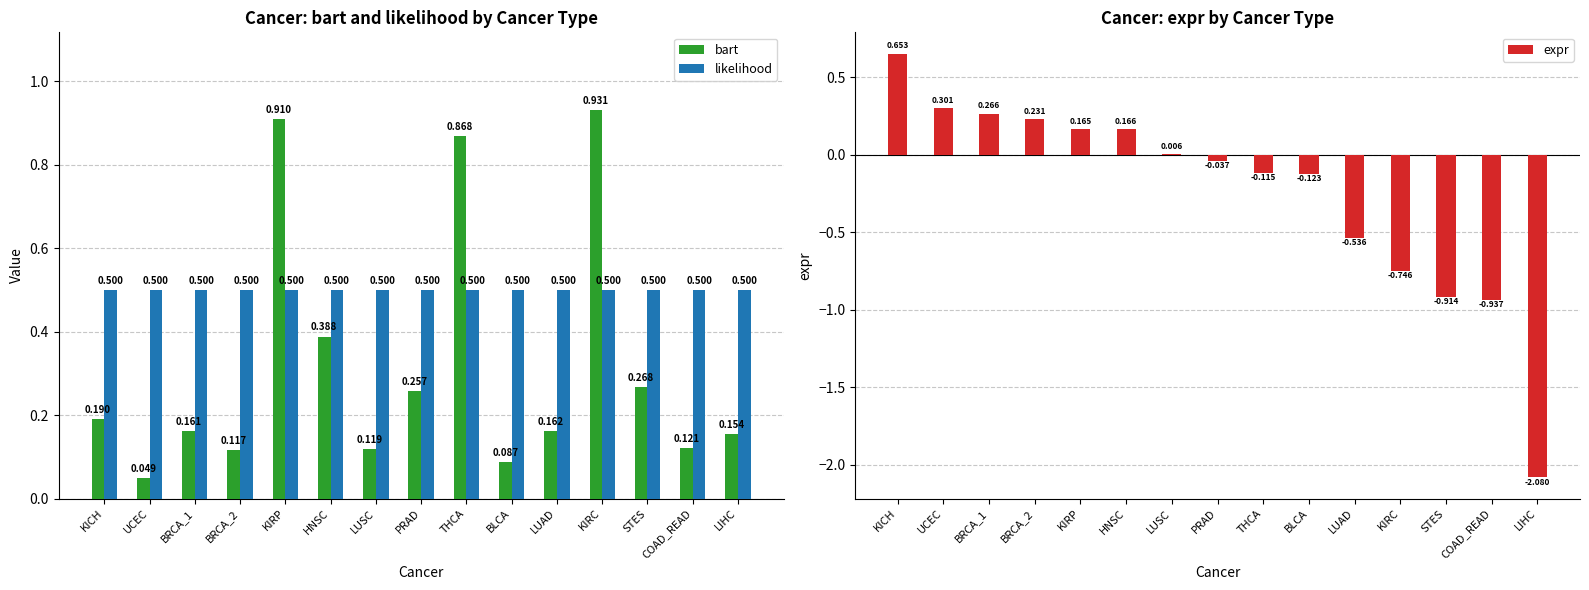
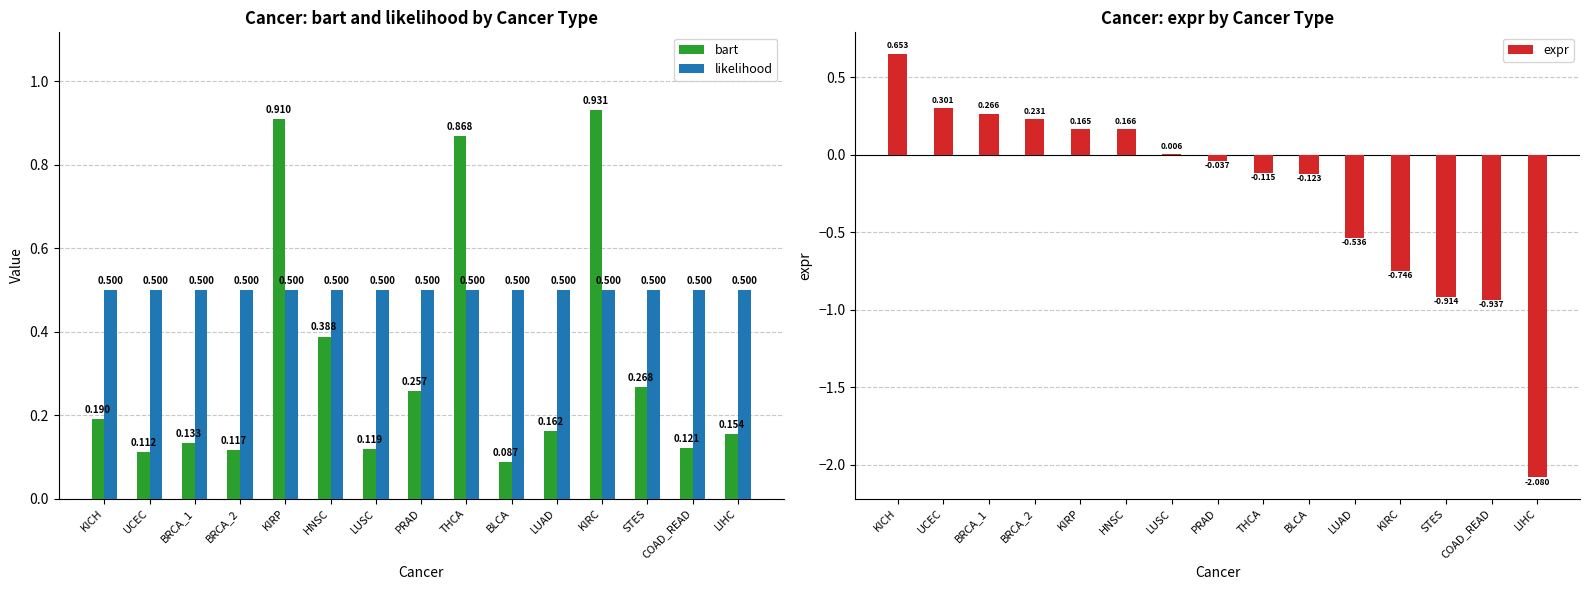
  {
    "Cancer: bart and likelihood by Cancer Type": {
      "bart": {
        "KICH": 0.190,
-       "UCEC": 0.049,
-       "BRCA_1": 0.161,
+       "UCEC": 0.112,
+       "BRCA_1": 0.133,
        "BRCA_2": 0.117,
        "KIRP": 0.910,
        "HNSC": 0.388,
        "LUSC": 0.119,
        "PRAD": 0.257,
        "THCA": 0.868,
        "BLCA": 0.087,
        "LUAD": 0.162,
        "KIRC": 0.931,
        "STES": 0.268,
        "COAD_READ": 0.121,
        "LIHC": 0.154
      },
      "likelihood": {
        "KICH": 0.500,
        "UCEC": 0.500,
        "BRCA_1": 0.500,
        "BRCA_2": 0.500,
        "KIRP": 0.500,
        "HNSC": 0.500,
        "LUSC": 0.500,
        "PRAD": 0.500,
        "THCA": 0.500,
        "BLCA": 0.500,
        "LUAD": 0.500,
        "KIRC": 0.500,
        "STES": 0.500,
        "COAD_READ": 0.500,
        "LIHC": 0.500
      }
    },
    "Cancer: expr by Cancer Type": {
      "KICH": 0.653,
      "UCEC": 0.301,
      "BRCA_1": 0.266,
      "BRCA_2": 0.231,
      "KIRP": 0.165,
      "HNSC": 0.166,
      "LUSC": 0.006,
      "PRAD": -0.037,
      "THCA": -0.115,
      "BLCA": -0.123,
      "LUAD": -0.536,
      "KIRC": -0.746,
      "STES": -0.914,
      "COAD_READ": -0.937,
      "LIHC": -2.080
    }
  }
